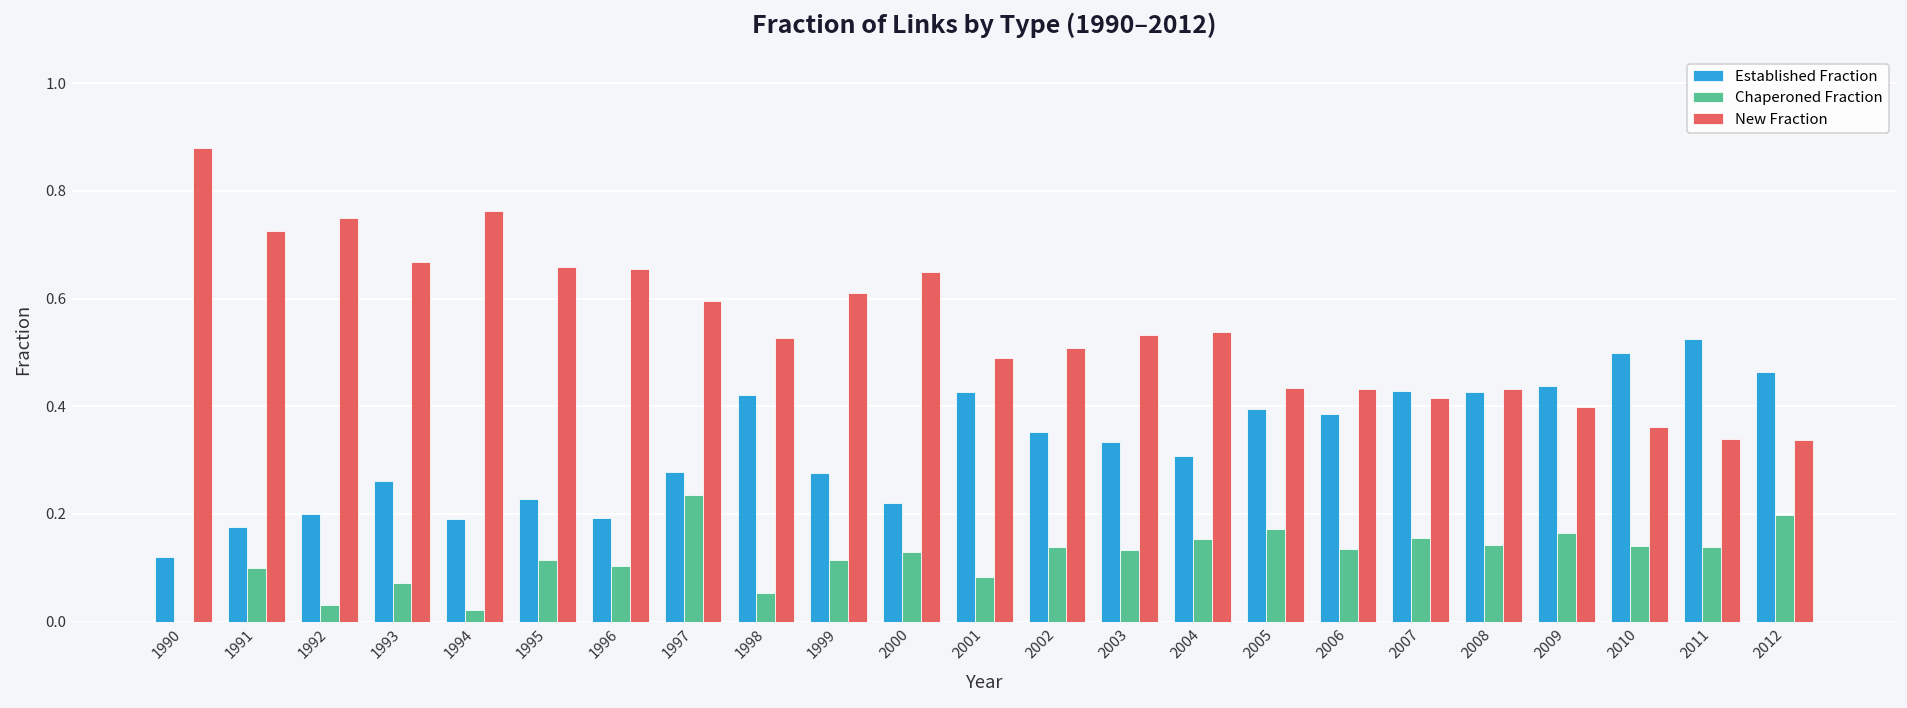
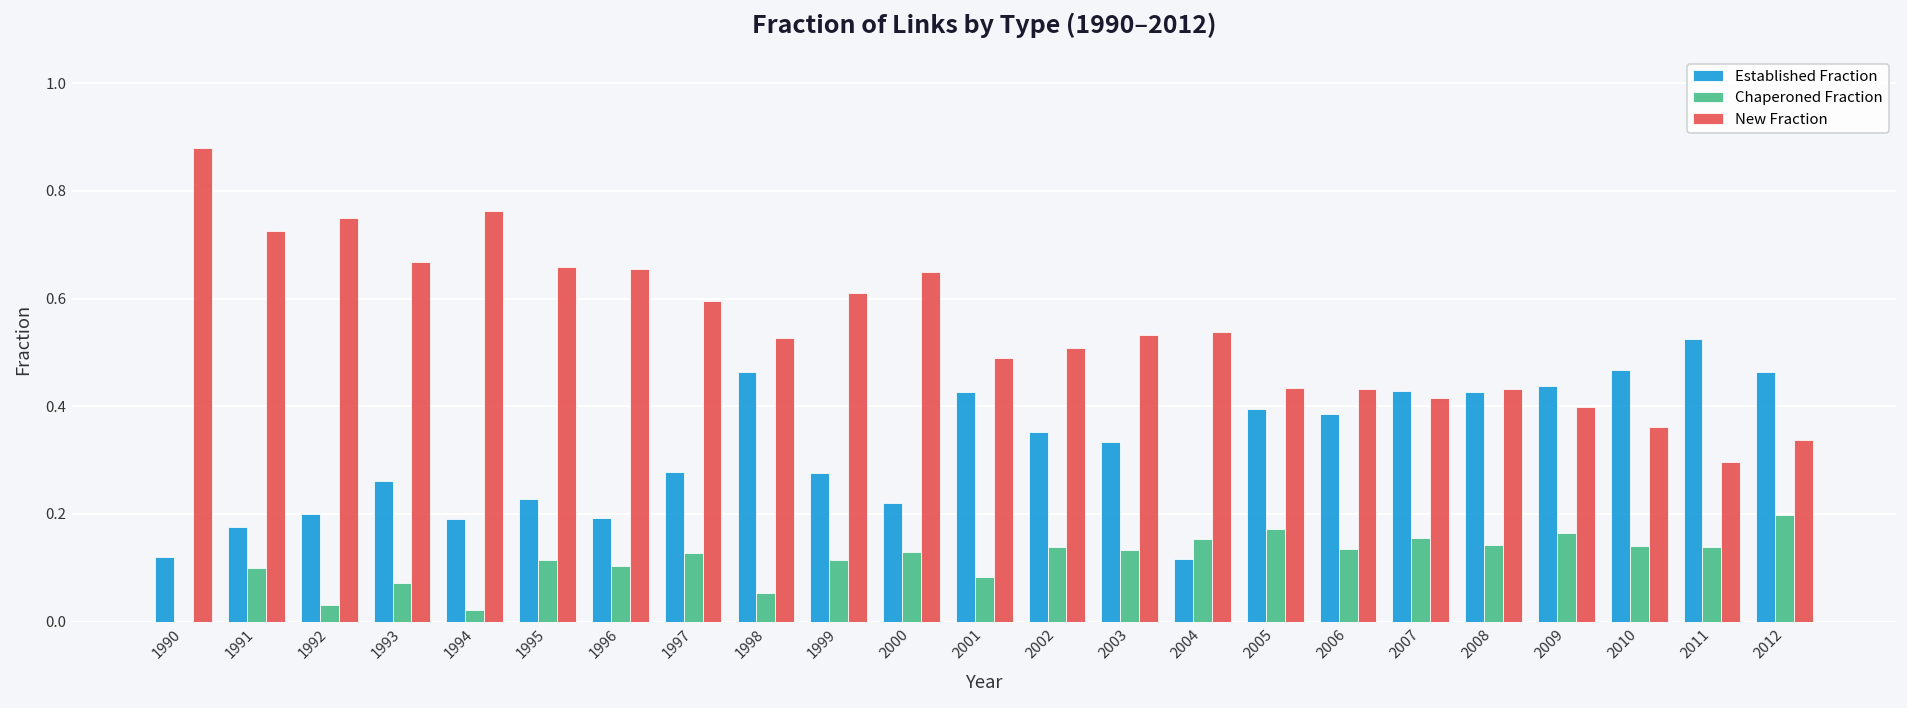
  {
    "Established Fraction": {
      "1990": 0.12,
      "1991": 0.18,
      "1992": 0.20,
      "1993": 0.26,
      "1994": 0.19,
      "1995": 0.23,
      "1996": 0.19,
      "1997": 0.28,
-     "1998": 0.42,
+     "1998": 0.46,
      "1999": 0.28,
      "2000": 0.22,
      "2001": 0.43,
      "2002": 0.35,
      "2003": 0.33,
-     "2004": 0.31,
+     "2004": 0.12,
      "2005": 0.40,
      "2006": 0.39,
      "2007": 0.43,
      "2008": 0.43,
      "2009": 0.44,
-     "2010": 0.50,
+     "2010": 0.47,
      "2011": 0.52,
      "2012": 0.46
    },
    "Chaperoned Fraction": {
      "1990": 0.00,
      "1991": 0.10,
      "1992": 0.03,
      "1993": 0.07,
      "1994": 0.02,
      "1995": 0.11,
      "1996": 0.10,
-     "1997": 0.24,
+     "1997": 0.13,
      "1998": 0.05,
      "1999": 0.11,
      "2000": 0.13,
      "2001": 0.08,
      "2002": 0.14,
      "2003": 0.13,
      "2004": 0.15,
      "2005": 0.17,
      "2006": 0.14,
      "2007": 0.16,
      "2008": 0.14,
      "2009": 0.17,
      "2010": 0.14,
      "2011": 0.14,
      "2012": 0.20
    },
    "New Fraction": {
      "1990": 0.88,
      "1991": 0.73,
      "1992": 0.75,
      "1993": 0.67,
      "1994": 0.76,
      "1995": 0.66,
      "1996": 0.65,
      "1997": 0.60,
      "1998": 0.53,
      "1999": 0.61,
      "2000": 0.65,
      "2001": 0.49,
      "2002": 0.51,
      "2003": 0.53,
      "2004": 0.54,
      "2005": 0.43,
      "2006": 0.43,
      "2007": 0.42,
      "2008": 0.43,
      "2009": 0.40,
      "2010": 0.36,
-     "2011": 0.34,
+     "2011": 0.30,
      "2012": 0.34
    }
  }
